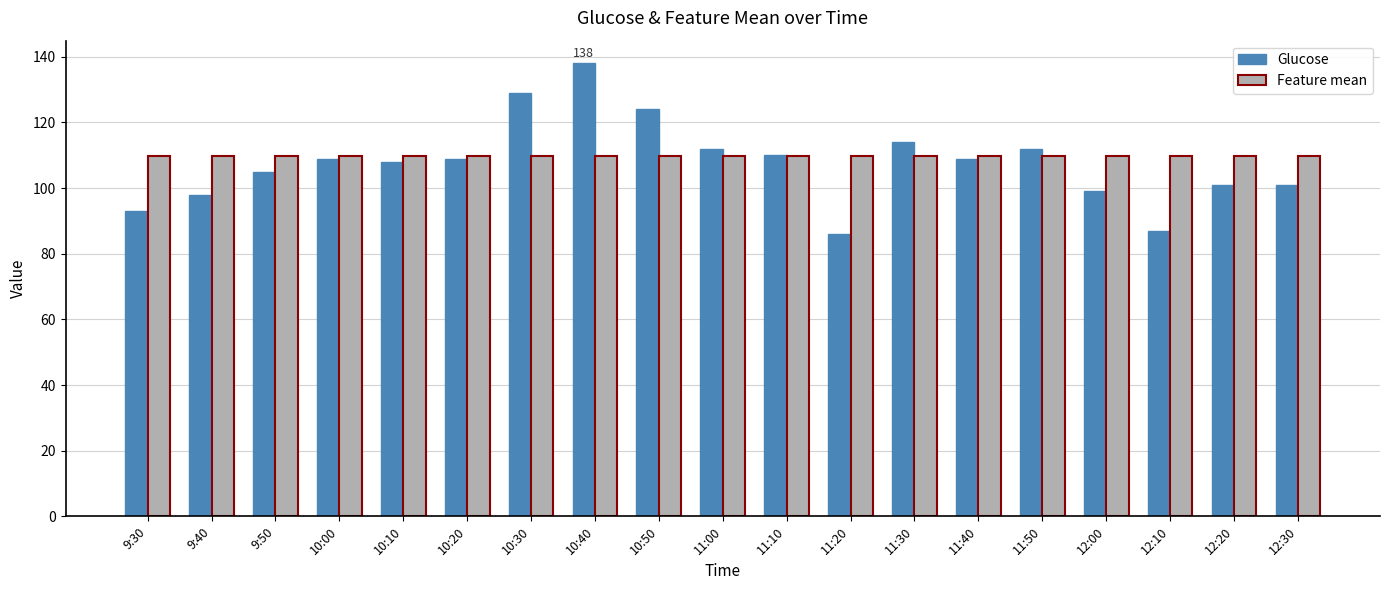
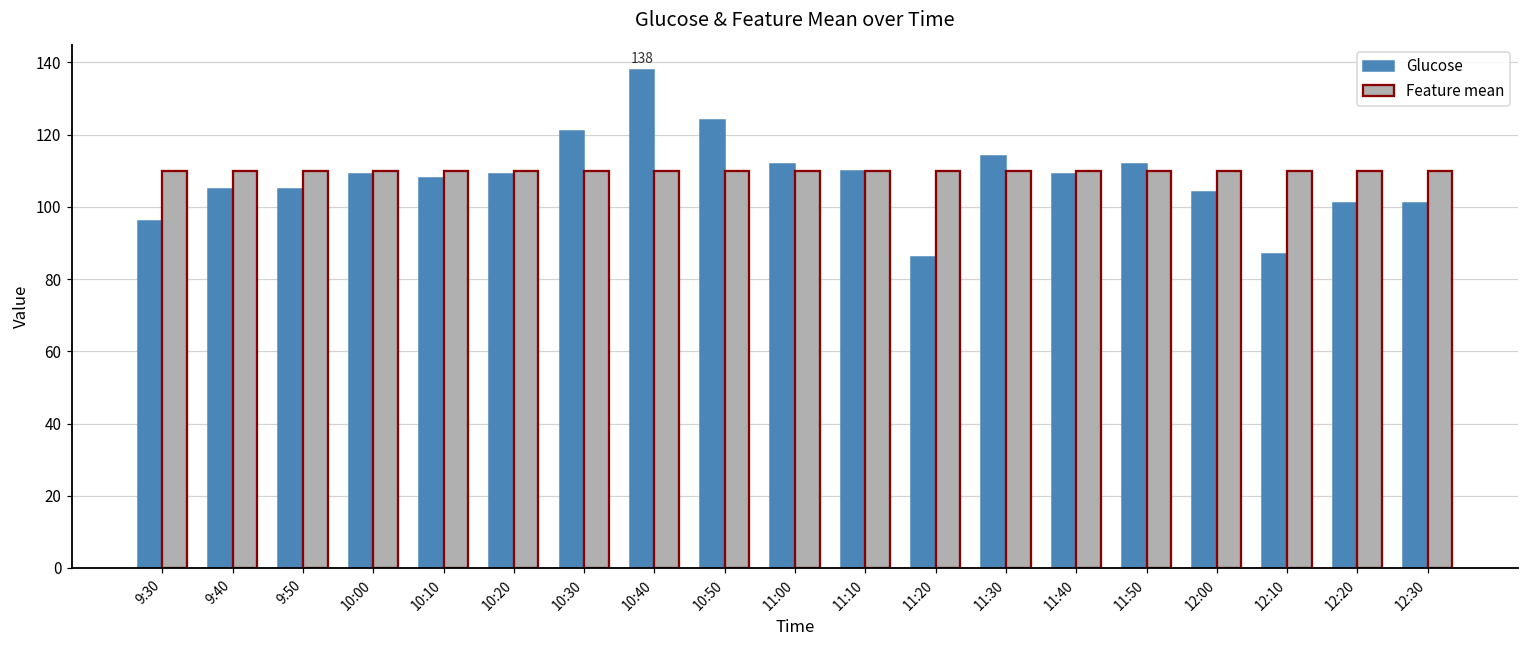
  {
    "Glucose": {
-     "9:30": 93,
-     "9:40": 98,
+     "9:30": 96,
+     "9:40": 105,
      "9:50": 105,
      "10:00": 109,
      "10:10": 108,
      "10:20": 109,
-     "10:30": 129,
+     "10:30": 121,
      "10:50": 124,
      "11:00": 112,
      "11:10": 110,
      "11:20": 86,
      "11:30": 114,
      "11:40": 109,
      "11:50": 112,
-     "12:00": 99,
+     "12:00": 104,
      "12:10": 87,
      "12:20": 101,
      "12:30": 101
    },
    "Feature mean": {
      "9:30": 110,
      "9:40": 110,
      "9:50": 110,
      "10:00": 110,
      "10:10": 110,
      "10:20": 110,
      "10:30": 110,
      "10:40": 110,
      "10:50": 110,
      "11:00": 110,
      "11:10": 110,
      "11:20": 110,
      "11:30": 110,
      "11:40": 110,
      "11:50": 110,
      "12:00": 110,
      "12:10": 110,
      "12:20": 110,
      "12:30": 110
    }
  }
